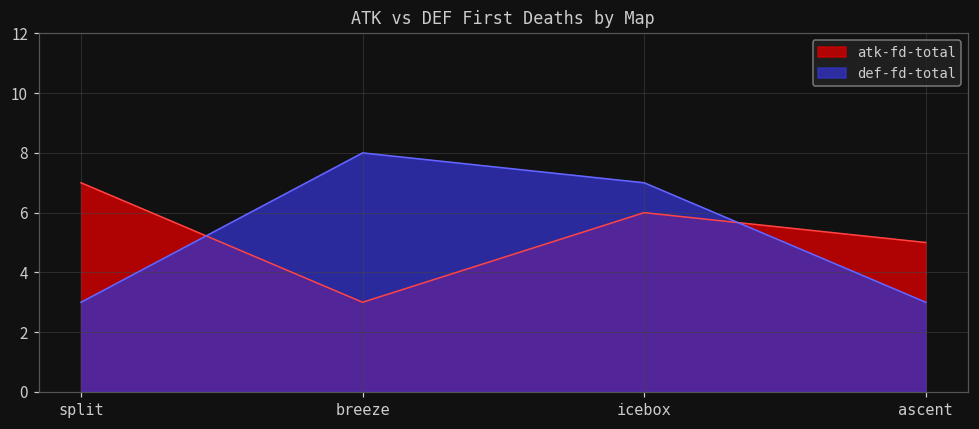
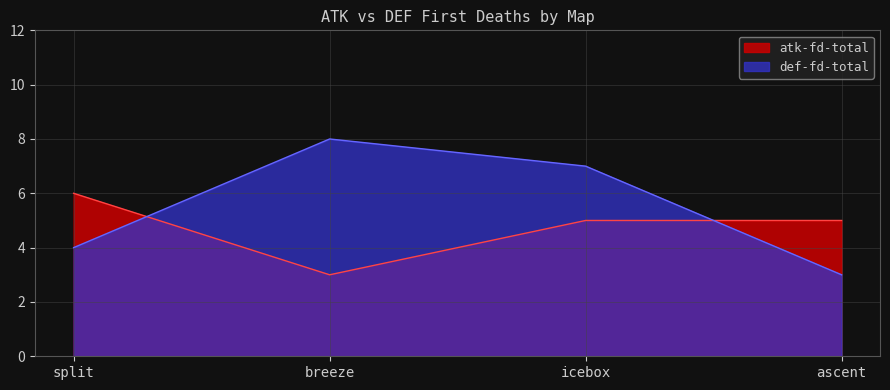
  {
    "atk-fd-total": {
-     "split": 7,
+     "split": 6,
      "breeze": 3,
-     "icebox": 6,
+     "icebox": 5,
      "ascent": 5
    },
    "def-fd-total": {
-     "split": 3,
+     "split": 4,
      "breeze": 8,
      "icebox": 7,
      "ascent": 3
    }
  }
